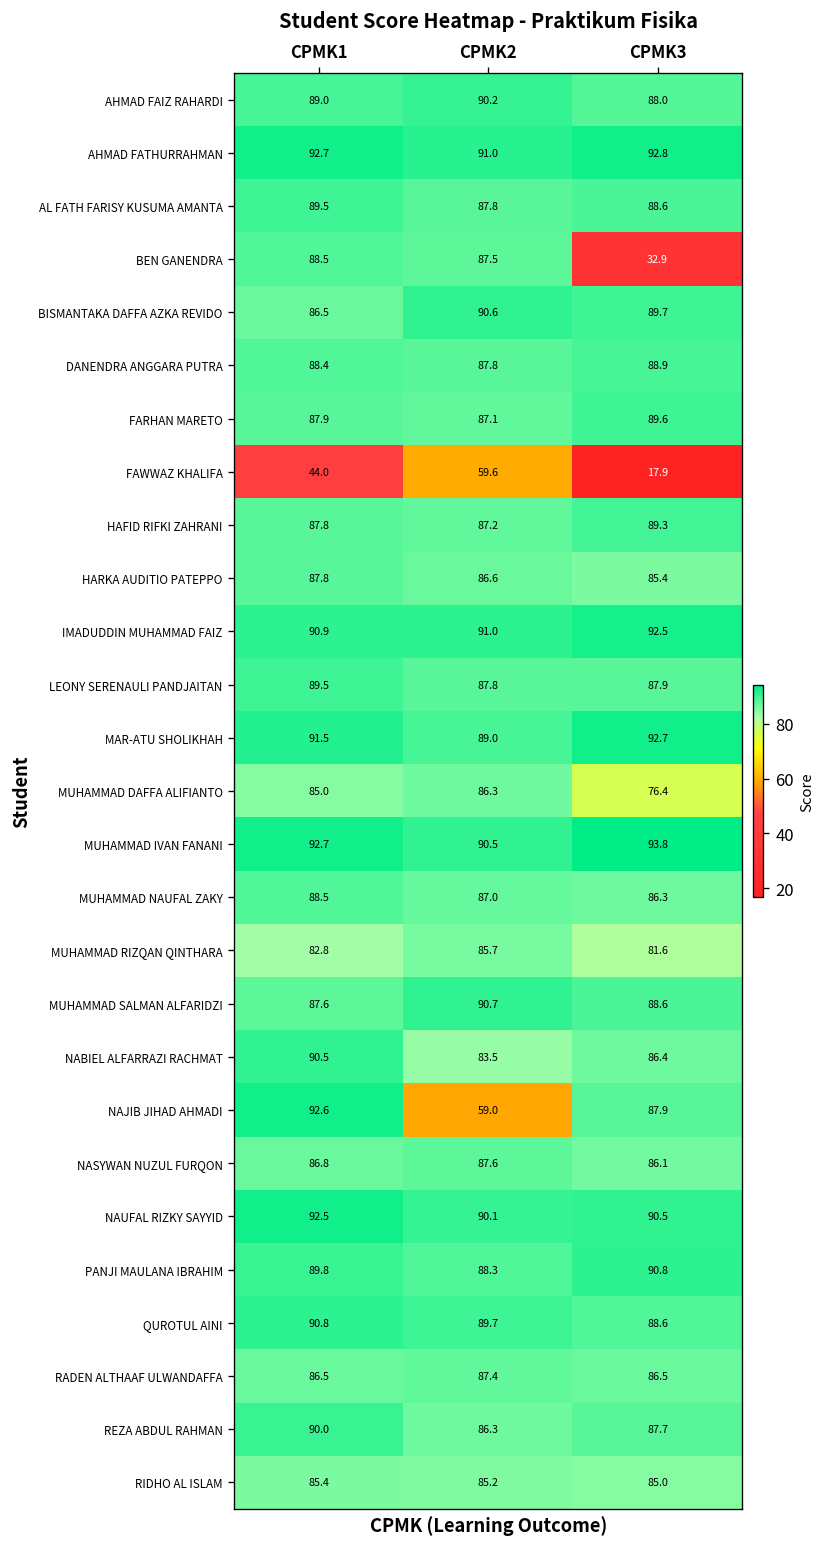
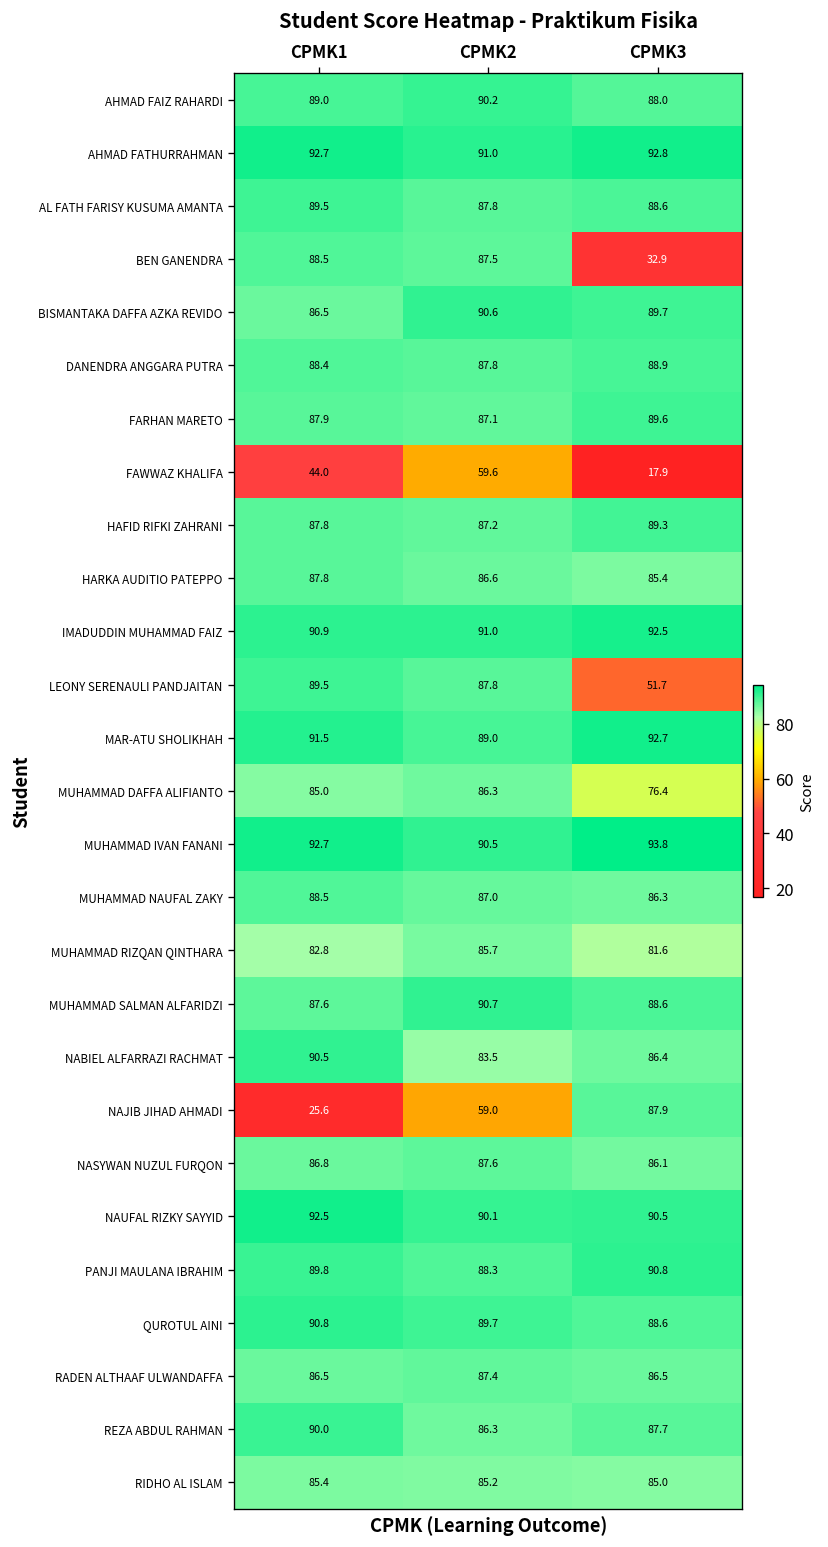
  {
    "AHMAD FAIZ RAHARDI": {
      "CPMK1": 89.0,
      "CPMK2": 90.2,
      "CPMK3": 88.0
    },
    "AHMAD FATHURRAHMAN": {
      "CPMK1": 92.7,
      "CPMK2": 91.0,
      "CPMK3": 92.8
    },
    "AL FATH FARISY KUSUMA AMANTA": {
      "CPMK1": 89.5,
      "CPMK2": 87.8,
      "CPMK3": 88.6
    },
    "BEN GANENDRA": {
      "CPMK1": 88.5,
      "CPMK2": 87.5,
      "CPMK3": 32.9
    },
    "BISMANTAKA DAFFA AZKA REVIDO": {
      "CPMK1": 86.5,
      "CPMK2": 90.6,
      "CPMK3": 89.7
    },
    "DANENDRA ANGGARA PUTRA": {
      "CPMK1": 88.4,
      "CPMK2": 87.8,
      "CPMK3": 88.9
    },
    "FARHAN MARETO": {
      "CPMK1": 87.9,
      "CPMK2": 87.1,
      "CPMK3": 89.6
    },
    "FAWWAZ KHALIFA": {
      "CPMK1": 44.0,
      "CPMK2": 59.6,
      "CPMK3": 17.9
    },
    "HAFID RIFKI ZAHRANI": {
      "CPMK1": 87.8,
      "CPMK2": 87.2,
      "CPMK3": 89.3
    },
    "HARKA AUDITIO PATEPPO": {
      "CPMK1": 87.8,
      "CPMK2": 86.6,
      "CPMK3": 85.4
    },
    "IMADUDDIN MUHAMMAD FAIZ": {
      "CPMK1": 90.9,
      "CPMK2": 91.0,
      "CPMK3": 92.5
    },
    "LEONY SERENAULI PANDJAITAN": {
      "CPMK1": 89.5,
      "CPMK2": 87.8,
-     "CPMK3": 87.9
+     "CPMK3": 51.7
    },
    "MAR-ATU SHOLIKHAH": {
      "CPMK1": 91.5,
      "CPMK2": 89.0,
      "CPMK3": 92.7
    },
    "MUHAMMAD DAFFA ALIFIANTO": {
      "CPMK1": 85.0,
      "CPMK2": 86.3,
      "CPMK3": 76.4
    },
    "MUHAMMAD IVAN FANANI": {
      "CPMK1": 92.7,
      "CPMK2": 90.5,
      "CPMK3": 93.8
    },
    "MUHAMMAD NAUFAL ZAKY": {
      "CPMK1": 88.5,
      "CPMK2": 87.0,
      "CPMK3": 86.3
    },
    "MUHAMMAD RIZQAN QINTHARA": {
      "CPMK1": 82.8,
      "CPMK2": 85.7,
      "CPMK3": 81.6
    },
    "MUHAMMAD SALMAN ALFARIDZI": {
      "CPMK1": 87.6,
      "CPMK2": 90.7,
      "CPMK3": 88.6
    },
    "NABIEL ALFARRAZI RACHMAT": {
      "CPMK1": 90.5,
      "CPMK2": 83.5,
      "CPMK3": 86.4
    },
    "NAJIB JIHAD AHMADI": {
-     "CPMK1": 92.6,
+     "CPMK1": 25.6,
      "CPMK2": 59.0,
      "CPMK3": 87.9
    },
    "NASYWAN NUZUL FURQON": {
      "CPMK1": 86.8,
      "CPMK2": 87.6,
      "CPMK3": 86.1
    },
    "NAUFAL RIZKY SAYYID": {
      "CPMK1": 92.5,
      "CPMK2": 90.1,
      "CPMK3": 90.5
    },
    "PANJI MAULANA IBRAHIM": {
      "CPMK1": 89.8,
      "CPMK2": 88.3,
      "CPMK3": 90.8
    },
    "QUROTUL AINI": {
      "CPMK1": 90.8,
      "CPMK2": 89.7,
      "CPMK3": 88.6
    },
    "RADEN ALTHAAF ULWANDAFFA": {
      "CPMK1": 86.5,
      "CPMK2": 87.4,
      "CPMK3": 86.5
    },
    "REZA ABDUL RAHMAN": {
      "CPMK1": 90.0,
      "CPMK2": 86.3,
      "CPMK3": 87.7
    },
    "RIDHO AL ISLAM": {
      "CPMK1": 85.4,
      "CPMK2": 85.2,
      "CPMK3": 85.0
    }
  }
